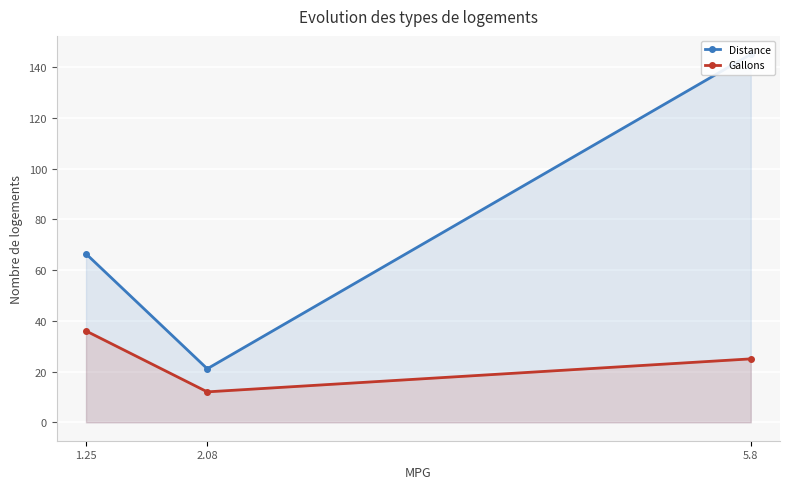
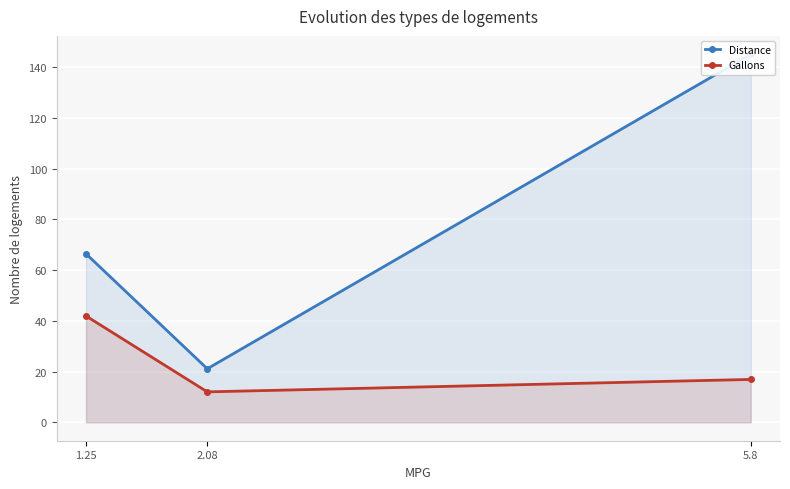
  {
    "Distance": {
      "1.25": 66,
      "2.08": 21
    },
    "Gallons": {
-     "1.25": 36,
+     "1.25": 42,
      "2.08": 12,
-     "5.8": 25
+     "5.8": 17
    }
  }
